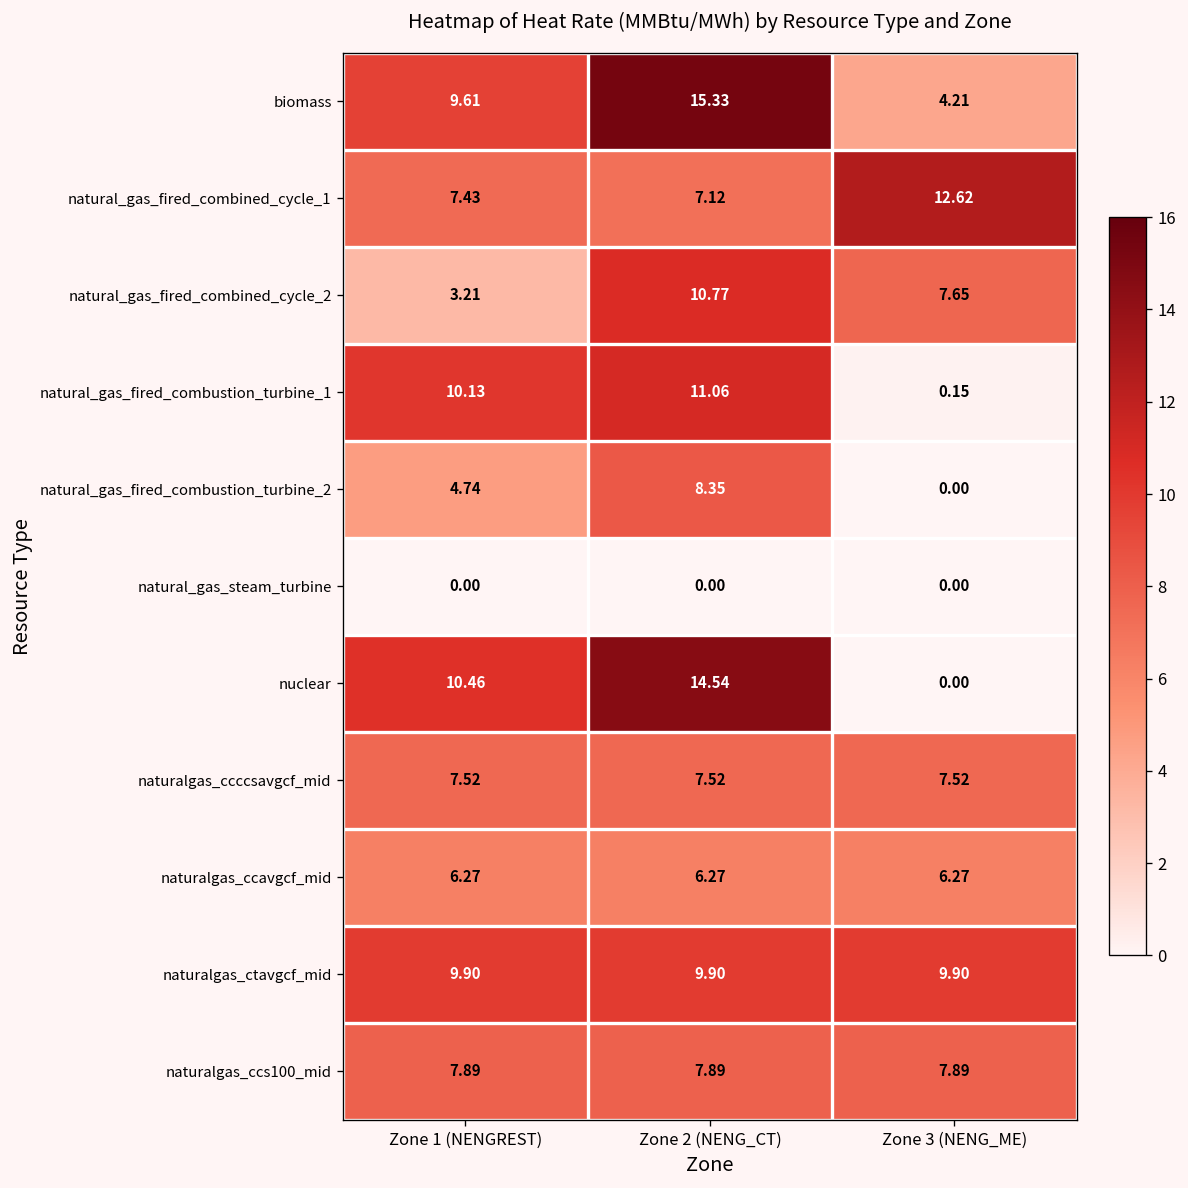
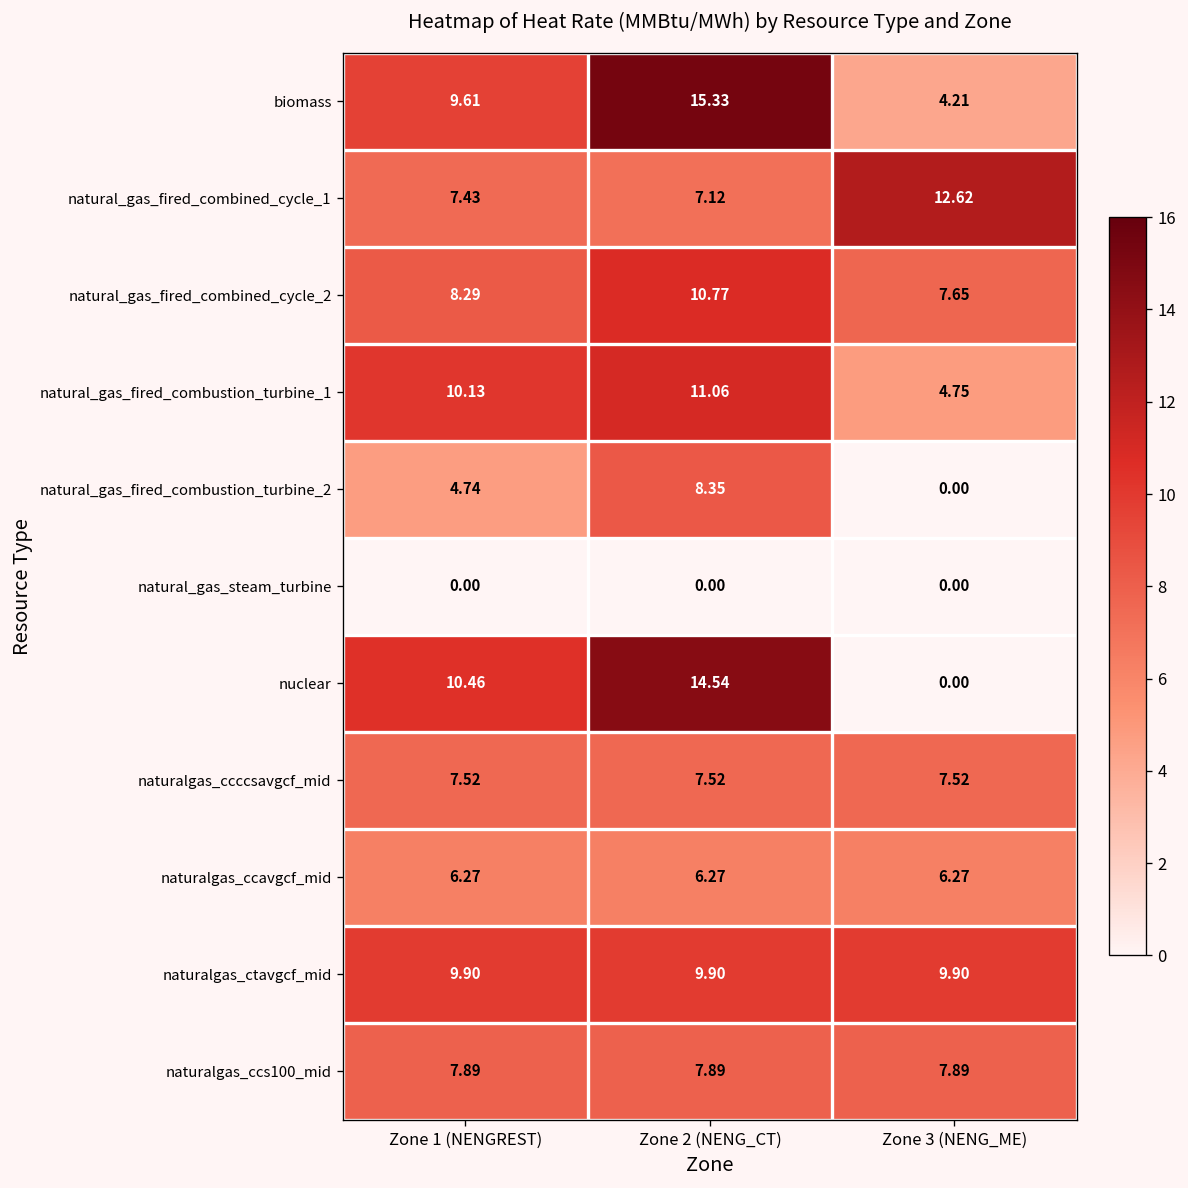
  {
    "biomass": {
      "Zone 1 (NENGREST)": 9.61,
      "Zone 2 (NENG_CT)": 15.33,
      "Zone 3 (NENG_ME)": 4.21
    },
    "natural_gas_fired_combined_cycle_1": {
      "Zone 1 (NENGREST)": 7.43,
      "Zone 2 (NENG_CT)": 7.12,
      "Zone 3 (NENG_ME)": 12.62
    },
    "natural_gas_fired_combined_cycle_2": {
-     "Zone 1 (NENGREST)": 3.21,
+     "Zone 1 (NENGREST)": 8.29,
      "Zone 2 (NENG_CT)": 10.77,
      "Zone 3 (NENG_ME)": 7.65
    },
    "natural_gas_fired_combustion_turbine_1": {
      "Zone 1 (NENGREST)": 10.13,
      "Zone 2 (NENG_CT)": 11.06,
-     "Zone 3 (NENG_ME)": 0.15
+     "Zone 3 (NENG_ME)": 4.75
    },
    "natural_gas_fired_combustion_turbine_2": {
      "Zone 1 (NENGREST)": 4.74,
      "Zone 2 (NENG_CT)": 8.35,
      "Zone 3 (NENG_ME)": 0.00
    },
    "natural_gas_steam_turbine": {
      "Zone 1 (NENGREST)": 0.00,
      "Zone 2 (NENG_CT)": 0.00,
      "Zone 3 (NENG_ME)": 0.00
    },
    "nuclear": {
      "Zone 1 (NENGREST)": 10.46,
      "Zone 2 (NENG_CT)": 14.54,
      "Zone 3 (NENG_ME)": 0.00
    },
    "naturalgas_ccccsavgcf_mid": {
      "Zone 1 (NENGREST)": 7.52,
      "Zone 2 (NENG_CT)": 7.52,
      "Zone 3 (NENG_ME)": 7.52
    },
    "naturalgas_ccavgcf_mid": {
      "Zone 1 (NENGREST)": 6.27,
      "Zone 2 (NENG_CT)": 6.27,
      "Zone 3 (NENG_ME)": 6.27
    },
    "naturalgas_ctavgcf_mid": {
      "Zone 1 (NENGREST)": 9.90,
      "Zone 2 (NENG_CT)": 9.90,
      "Zone 3 (NENG_ME)": 9.90
    },
    "naturalgas_ccs100_mid": {
      "Zone 1 (NENGREST)": 7.89,
      "Zone 2 (NENG_CT)": 7.89,
      "Zone 3 (NENG_ME)": 7.89
    }
  }
